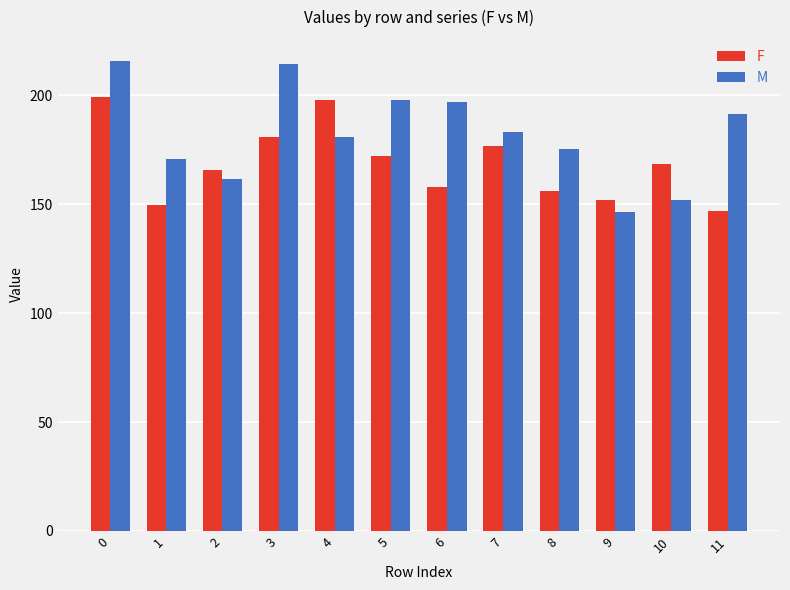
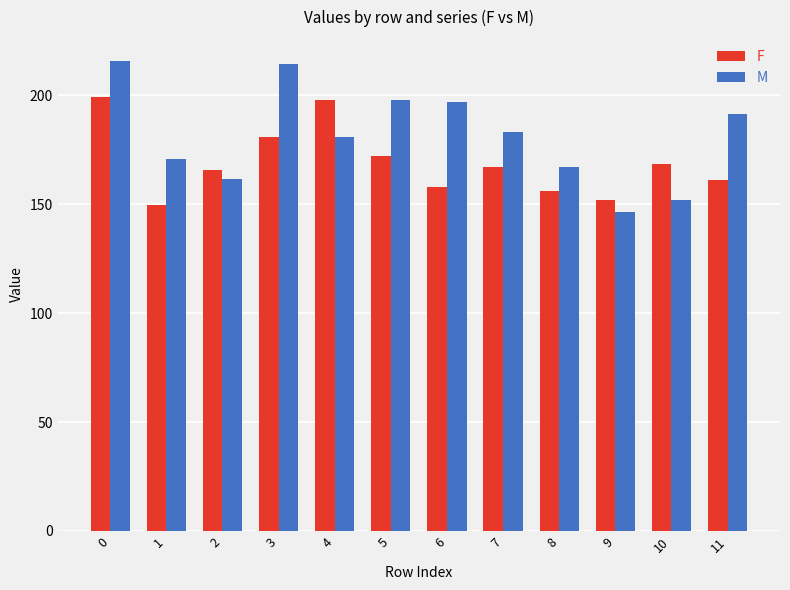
  {
    "F": {
      "0": 199,
      "1": 150,
      "2": 166,
      "3": 181,
      "4": 198,
      "5": 172,
      "6": 158,
-     "7": 177,
+     "7": 167,
      "8": 156,
      "9": 152,
      "10": 168,
-     "11": 147
+     "11": 161
    },
    "M": {
      "0": 216,
      "1": 171,
      "2": 161,
      "3": 215,
      "4": 181,
      "5": 198,
      "6": 197,
      "7": 183,
-     "8": 175,
+     "8": 167,
      "9": 146,
      "10": 152,
      "11": 191
    }
  }
